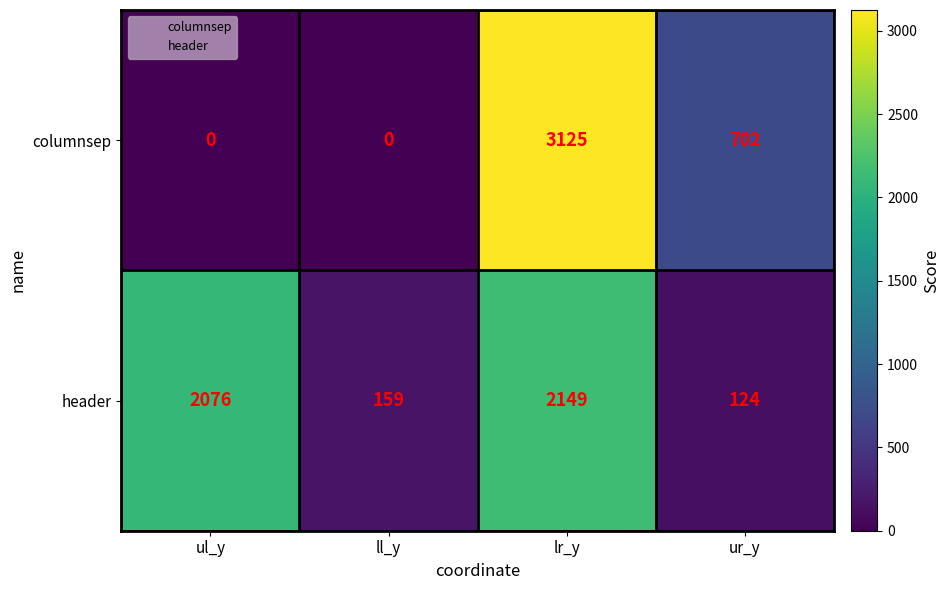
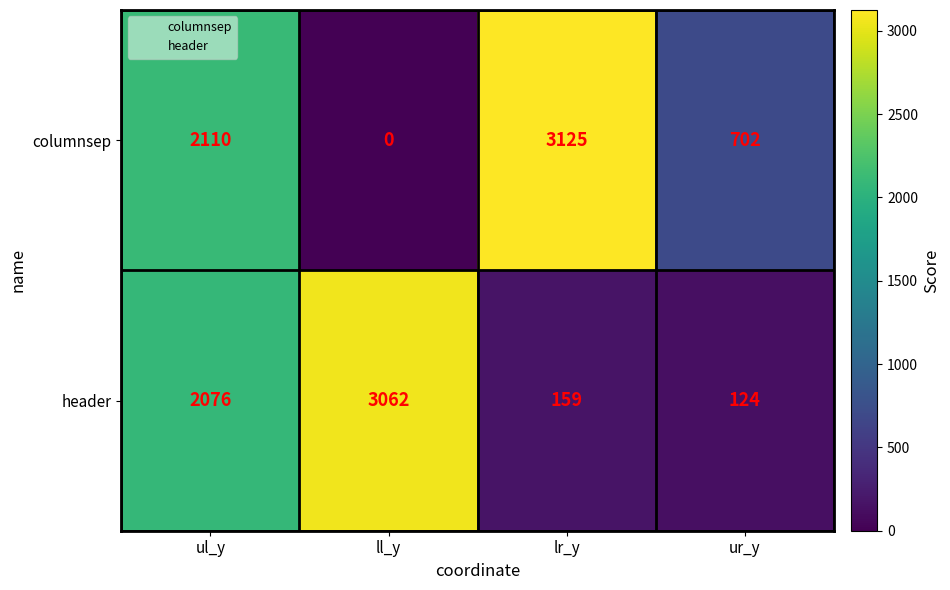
  {
    "columnsep": {
-     "ul_y": 0,
+     "ul_y": 2110,
      "ll_y": 0,
      "lr_y": 3125,
      "ur_y": 702
    },
    "header": {
      "ul_y": 2076,
-     "ll_y": 159,
-     "lr_y": 2149,
+     "ll_y": 3062,
+     "lr_y": 159,
      "ur_y": 124
    }
  }
